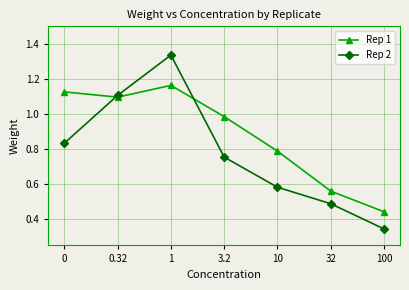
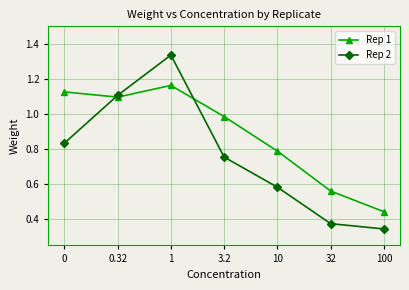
  {
    "Rep 1": {
      "0": 1.13,
      "1": 1.16,
      "3.2": 0.99,
      "10": 0.79,
      "32": 0.56,
      "100": 0.44
    },
    "Rep 2": {
      "0": 0.83,
      "1": 1.34,
      "3.2": 0.75,
      "10": 0.58,
-     "32": 0.49,
+     "32": 0.37,
      "100": 0.34
    }
  }
